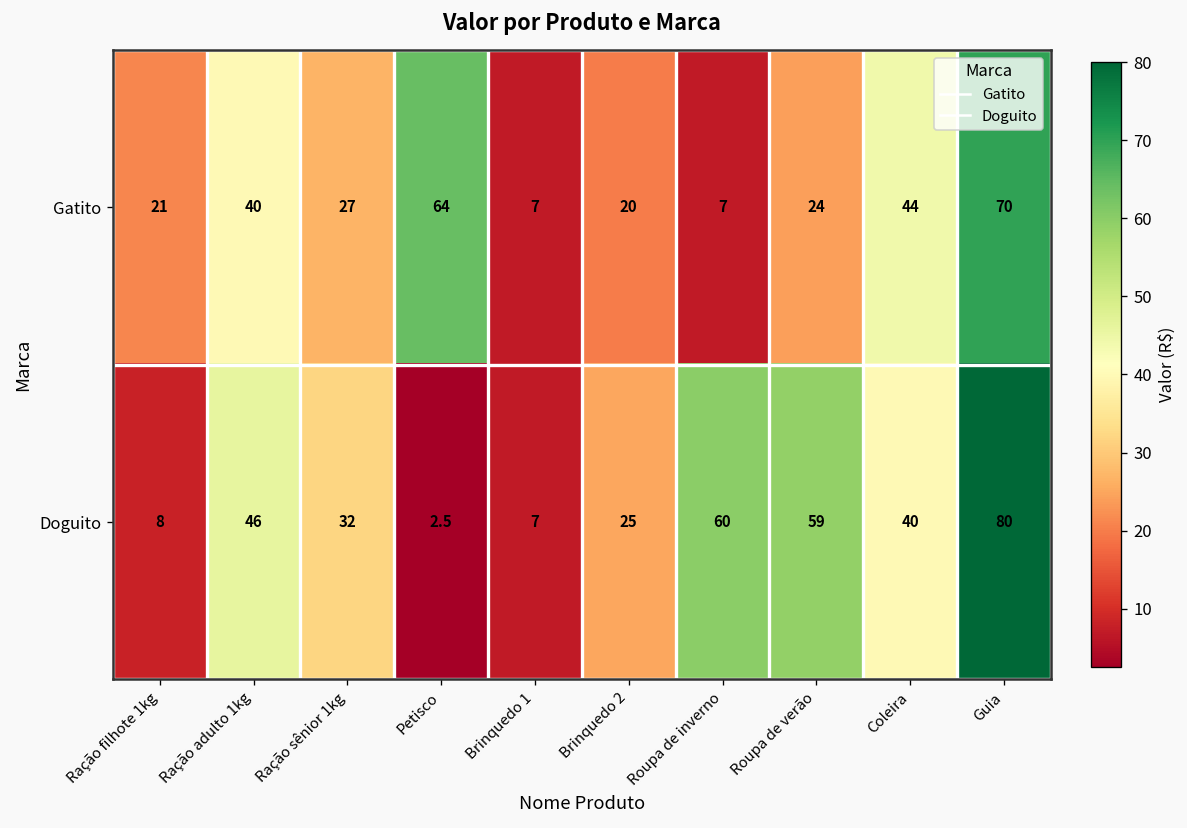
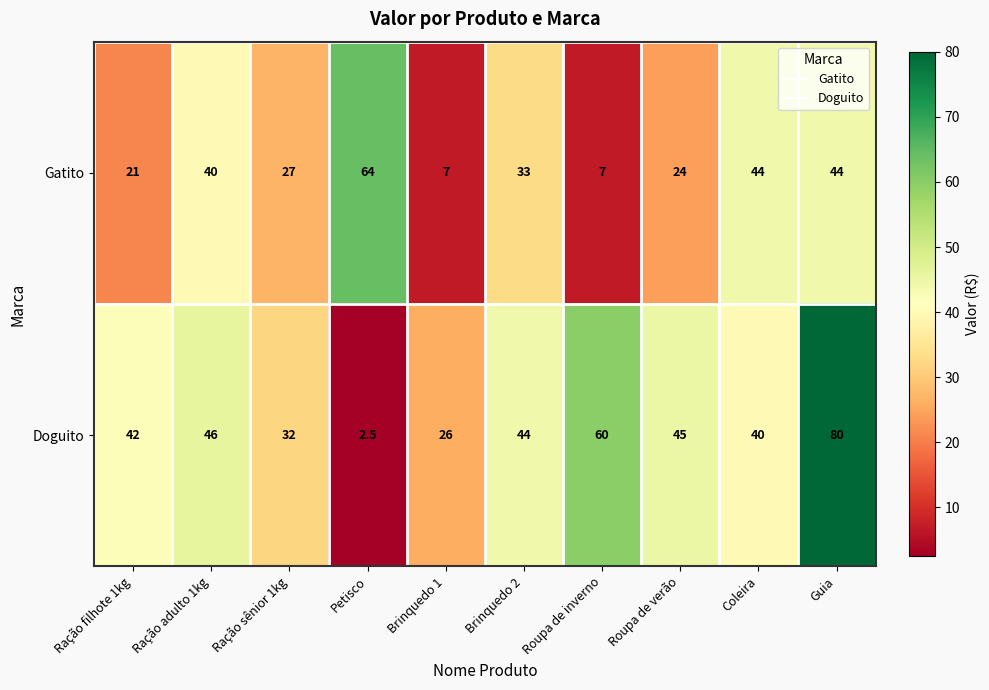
  {
    "Gatito": {
      "Ração filhote 1kg": 21,
      "Ração adulto 1kg": 40,
      "Ração sênior 1kg": 27,
      "Petisco": 64,
      "Brinquedo 1": 7,
-     "Brinquedo 2": 20,
+     "Brinquedo 2": 33,
      "Roupa de inverno": 7,
      "Roupa de verão": 24,
      "Coleira": 44,
-     "Guia": 70
+     "Guia": 44
    },
    "Doguito": {
-     "Ração filhote 1kg": 8,
+     "Ração filhote 1kg": 42,
      "Ração adulto 1kg": 46,
      "Ração sênior 1kg": 32,
      "Petisco": 2.5,
-     "Brinquedo 1": 7,
-     "Brinquedo 2": 25,
+     "Brinquedo 1": 26,
+     "Brinquedo 2": 44,
      "Roupa de inverno": 60,
-     "Roupa de verão": 59,
+     "Roupa de verão": 45,
      "Coleira": 40,
      "Guia": 80
    }
  }
